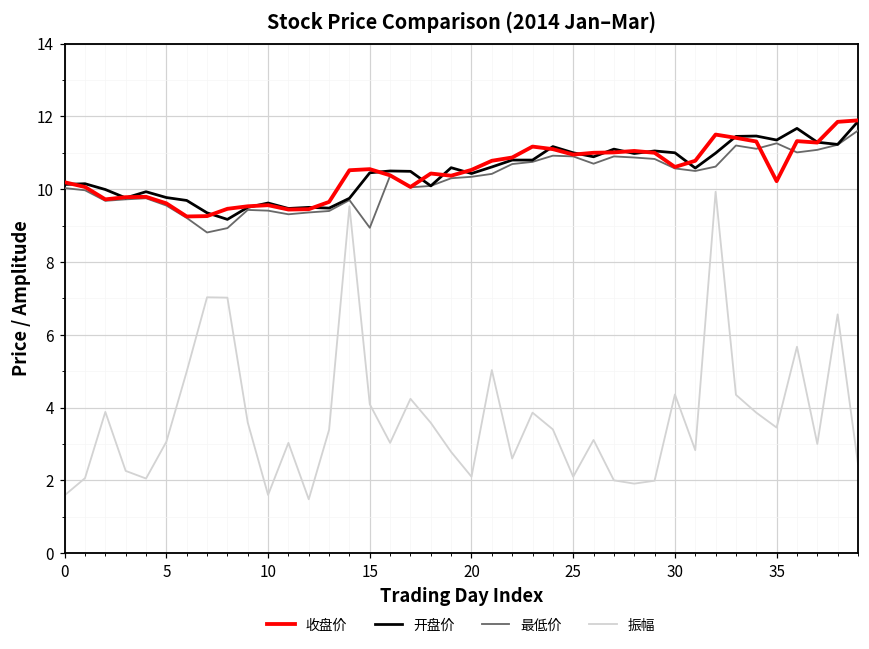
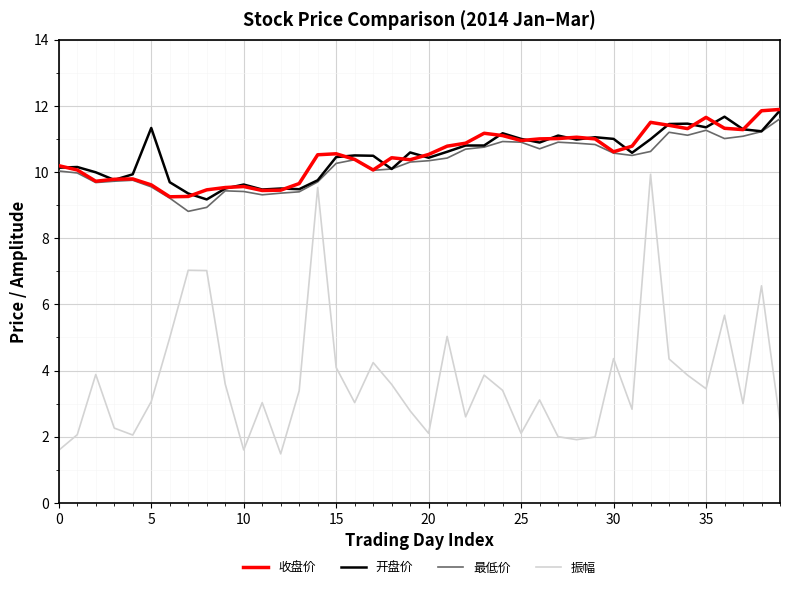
  {
    "收盘价": {
      "15": 10.6,
      "20": 10.5,
-     "35": 10.2
+     "35": 11.7
    },
    "开盘价": {
-     "5": 9.8,
+     "5": 11.3,
      "15": 10.5,
      "20": 10.4,
      "30": 11.0,
      "35": 11.4
    },
    "最低价": {
      "0": 10.0,
      "10": 9.4,
-     "15": 8.9,
+     "15": 10.3,
      "20": 10.3,
      "35": 11.3
    },
    "振幅": {
      "0": 1.6,
      "5": 3.1,
      "10": 1.6,
      "15": 4.1,
      "20": 2.1,
      "25": 2.1,
      "30": 4.4,
      "35": 3.5
    }
  }
